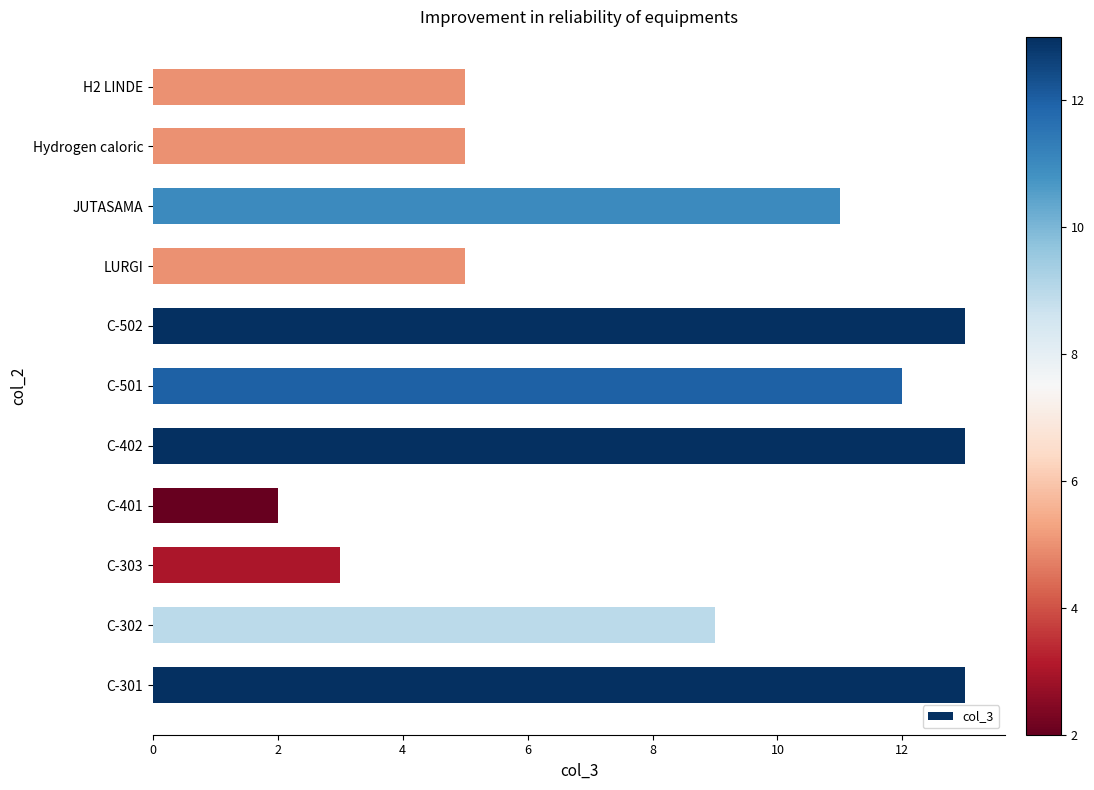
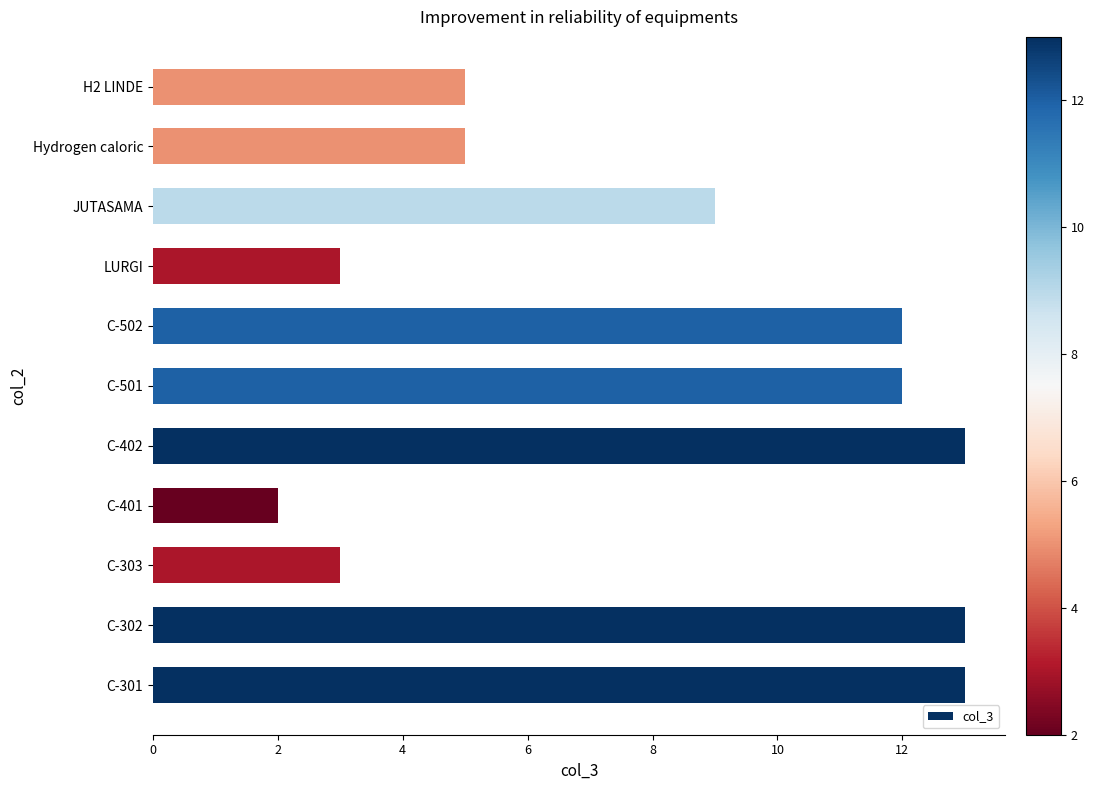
  {
    "H2 LINDE": 5,
    "Hydrogen caloric": 5,
-   "JUTASAMA": 11,
-   "LURGI": 5,
-   "C-502": 13,
+   "JUTASAMA": 9,
+   "LURGI": 3,
+   "C-502": 12,
    "C-501": 12,
    "C-402": 13,
    "C-401": 2,
    "C-303": 3,
-   "C-302": 9,
+   "C-302": 13,
    "C-301": 13
  }
